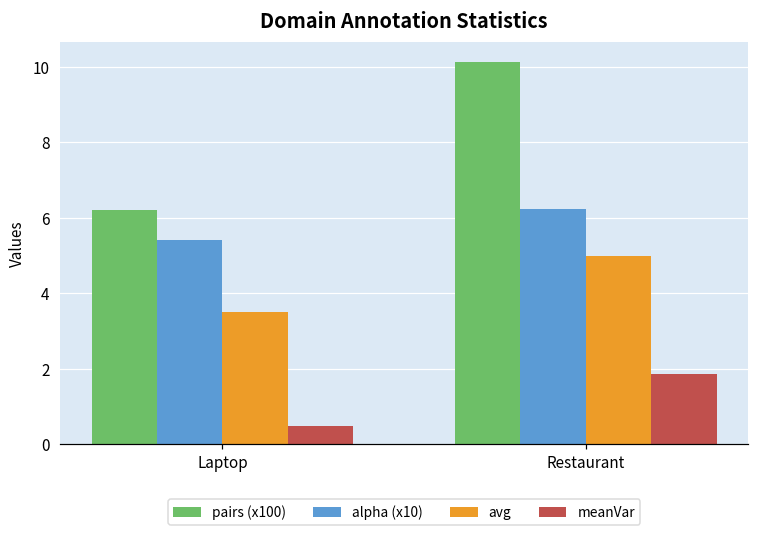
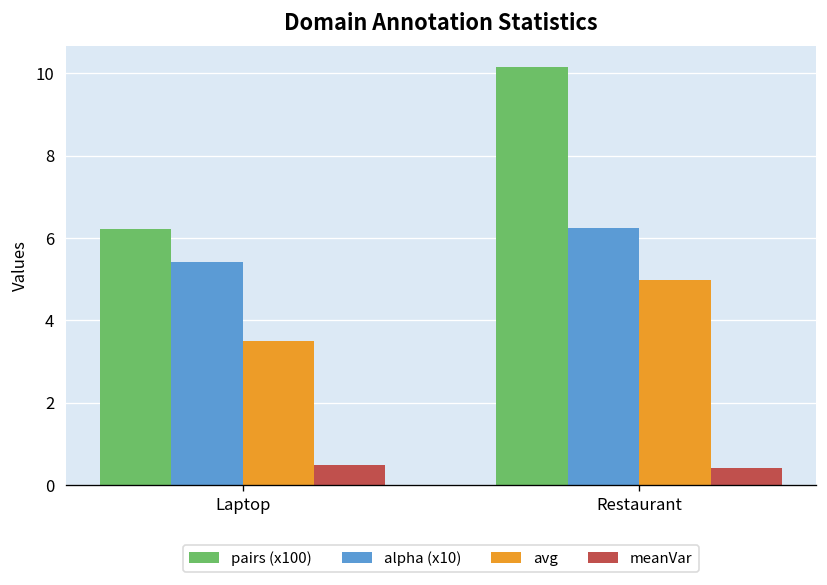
  {
    "pairs (x100)": {
      "Laptop": 6.2,
      "Restaurant": 10.1
    },
    "alpha (x10)": {
      "Laptop": 5.4,
      "Restaurant": 6.2
    },
    "avg": {
      "Laptop": 3.5,
      "Restaurant": 5.0
    },
    "meanVar": {
      "Laptop": 0.5,
-     "Restaurant": 1.9
+     "Restaurant": 0.4
    }
  }
